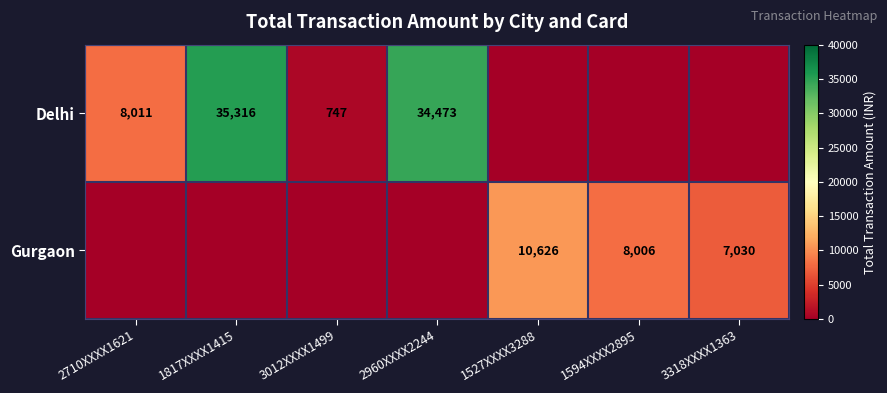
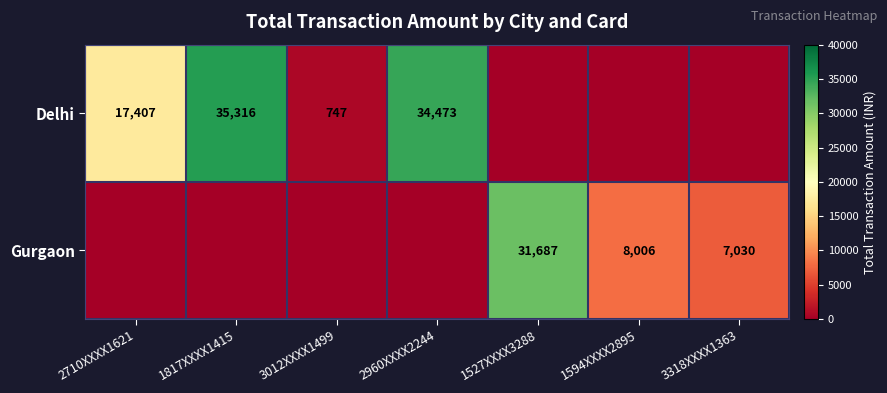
  {
    "Delhi": {
-     "2710XXXX1621": "8,011",
+     "2710XXXX1621": "17,407",
      "1817XXXX1415": "35,316",
      "3012XXXX1499": "747",
      "2960XXXX2244": "34,473"
    },
    "Gurgaon": {
-     "1527XXXX3288": "10,626",
+     "1527XXXX3288": "31,687",
      "1594XXXX2895": "8,006",
      "3318XXXX1363": "7,030"
    }
  }
